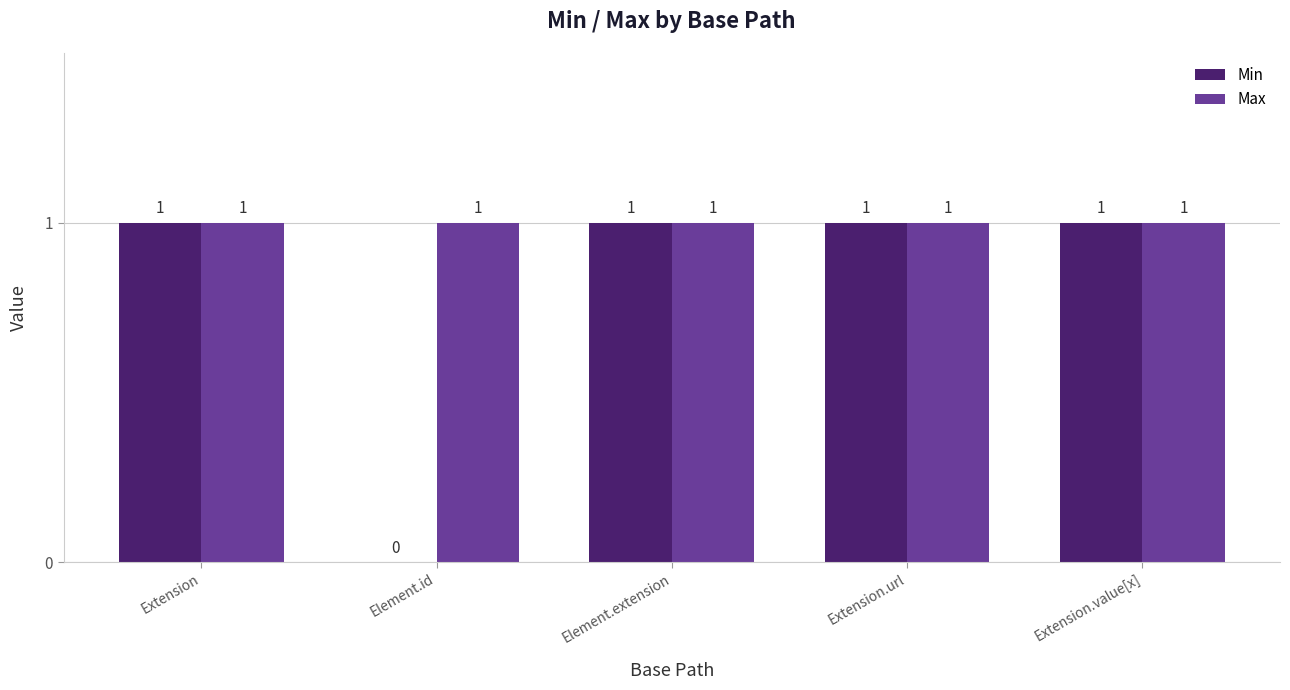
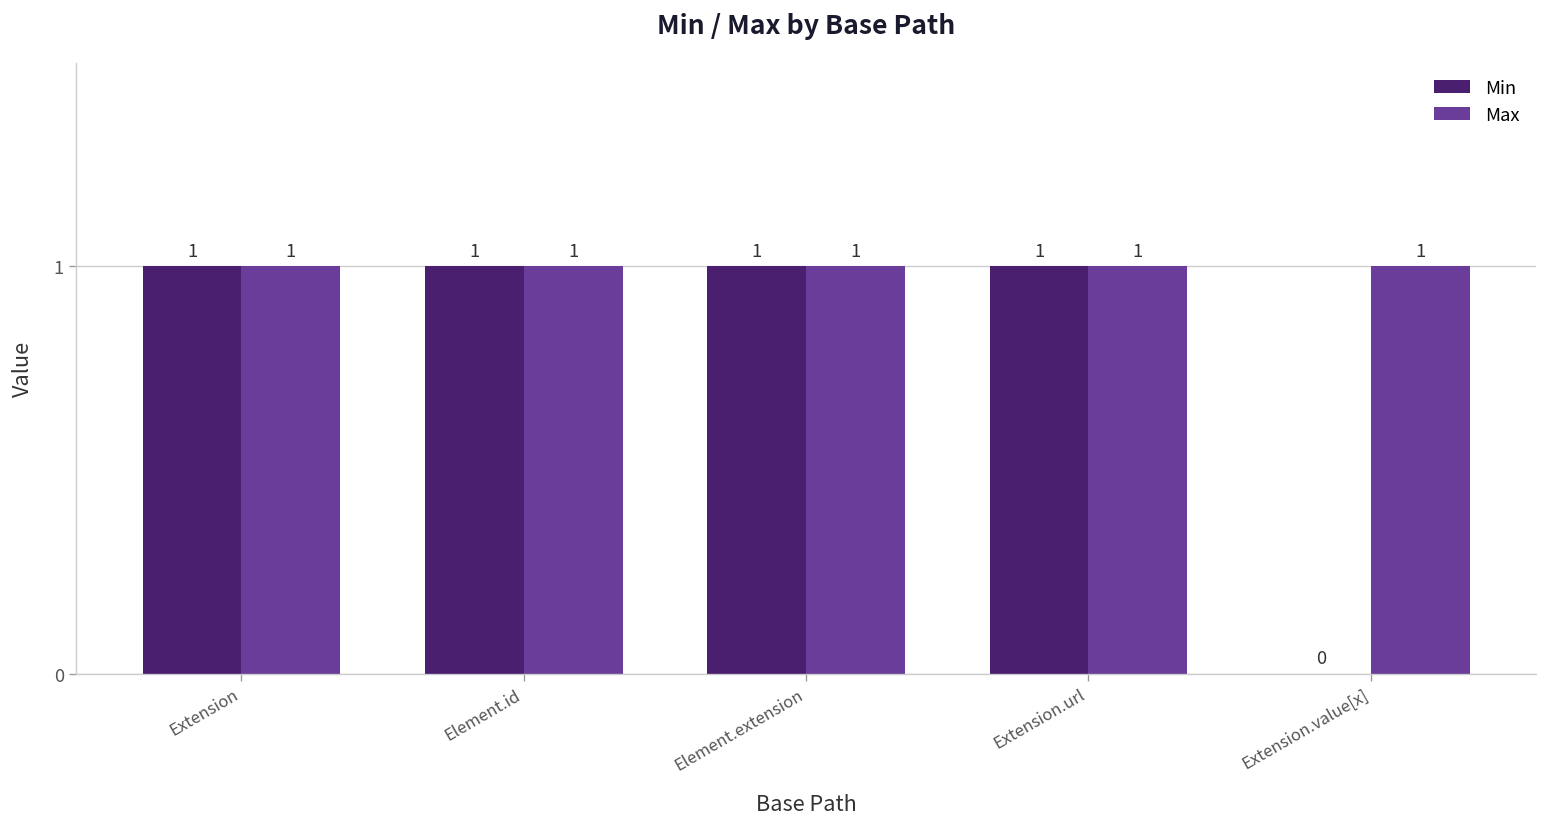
  {
    "Min": {
      "Extension": 1,
-     "Element.id": 0,
+     "Element.id": 1,
      "Element.extension": 1,
      "Extension.url": 1,
-     "Extension.value[x]": 1
+     "Extension.value[x]": 0
    },
    "Max": {
      "Extension": 1,
      "Element.id": 1,
      "Element.extension": 1,
      "Extension.url": 1,
      "Extension.value[x]": 1
    }
  }
